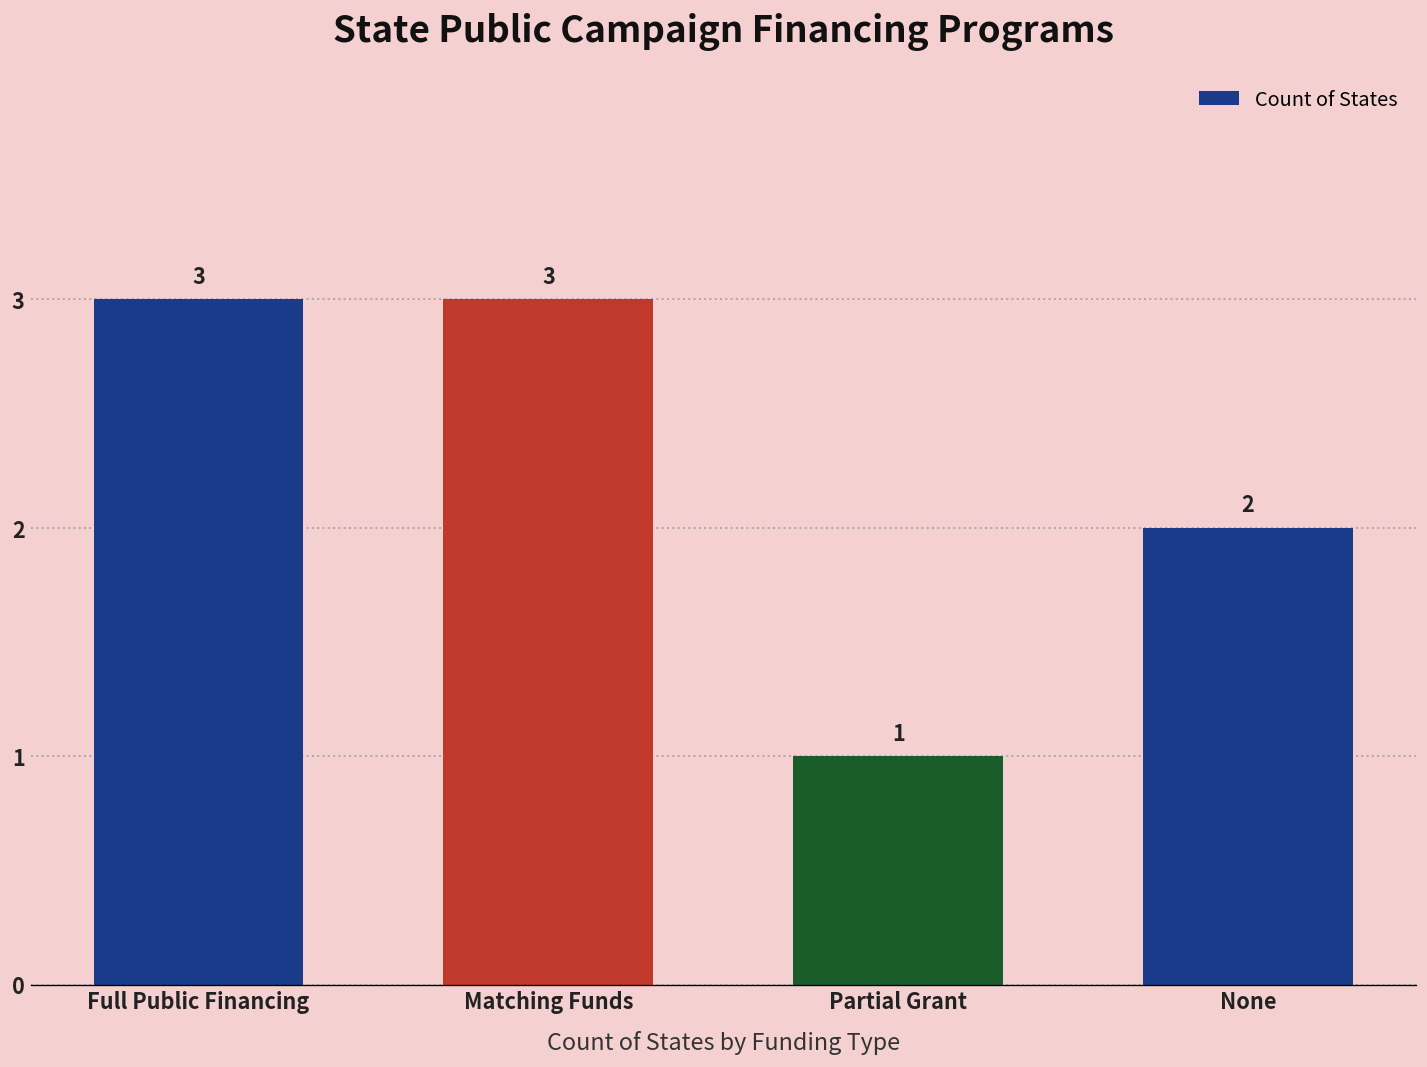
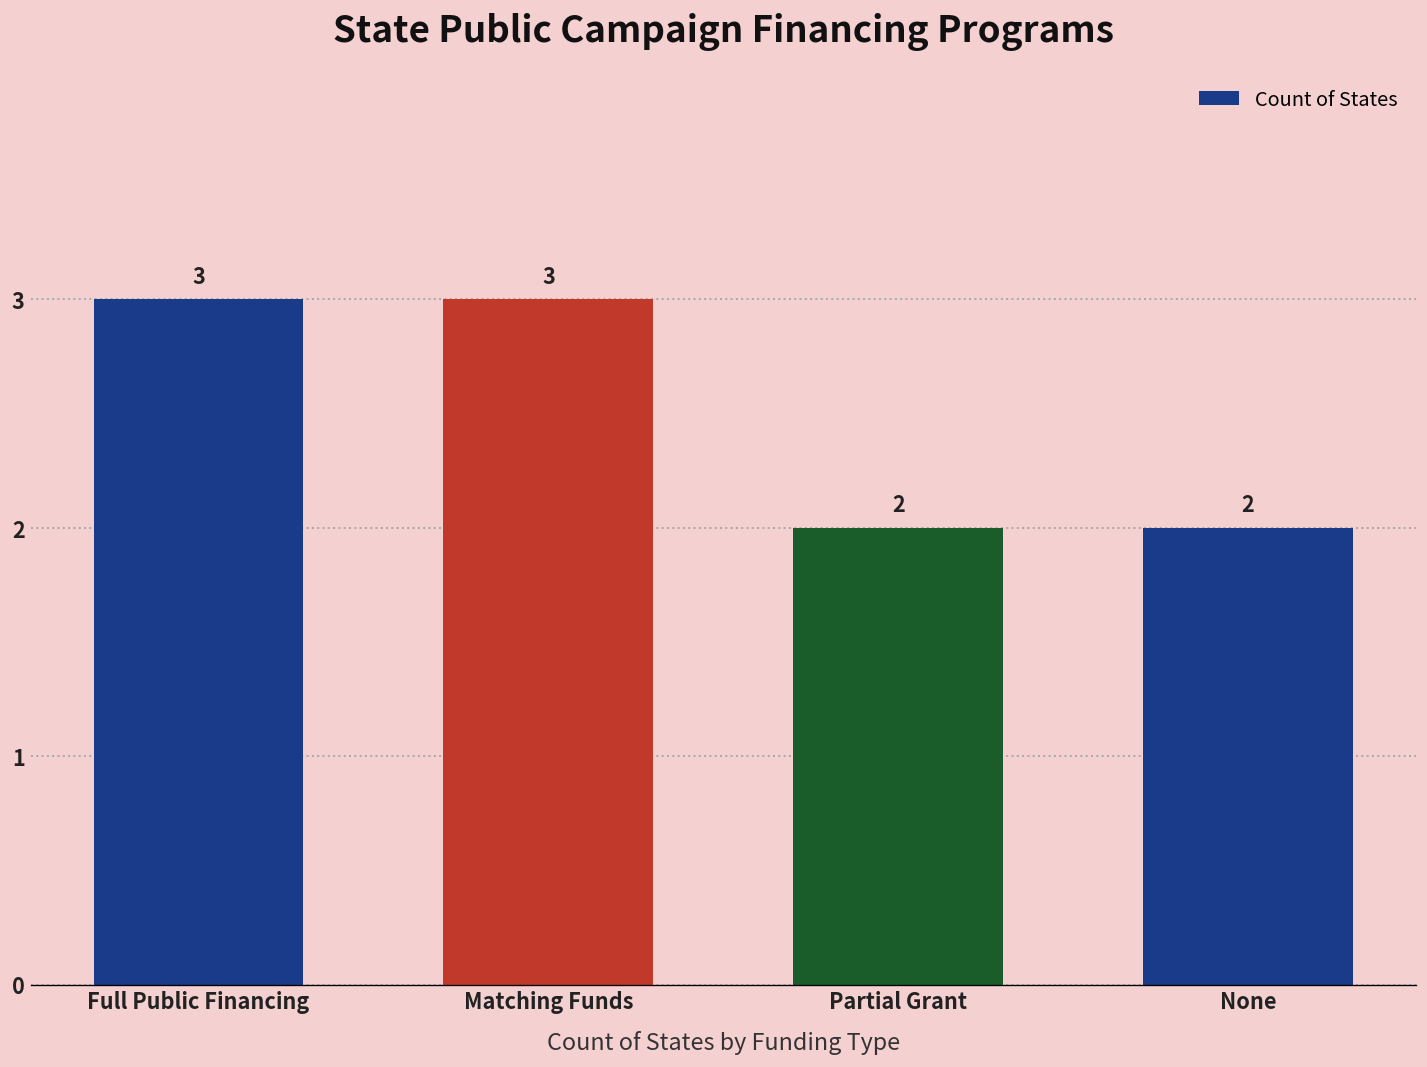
  {
    "Full Public Financing": 3,
    "Matching Funds": 3,
-   "Partial Grant": 1,
+   "Partial Grant": 2,
    "None": 2
  }
